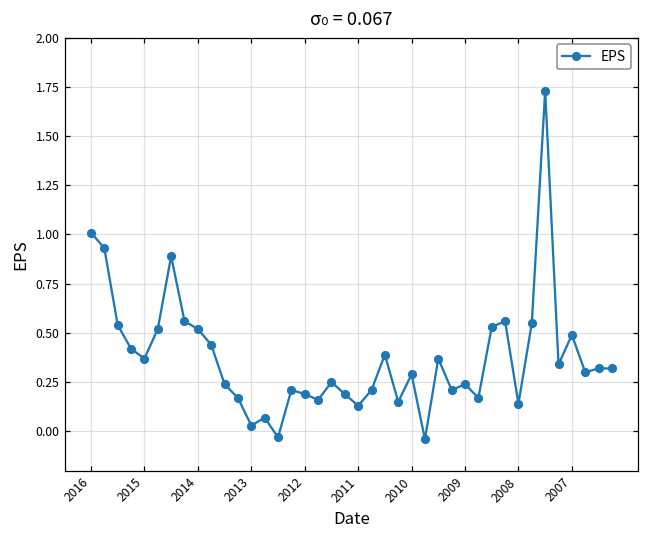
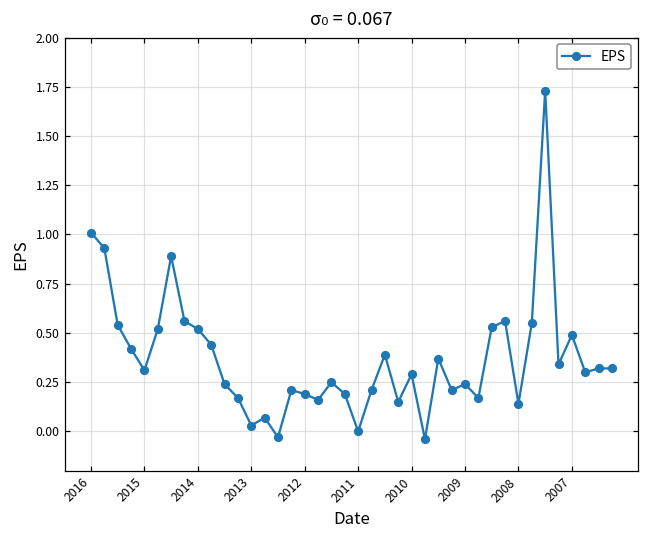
  {
    "2016": 1.01,
-   "2015": 0.37,
+   "2015": 0.31,
    "2014": 0.52,
    "2013": 0.03,
    "2012": 0.19,
-   "2011": 0.13,
+   "2011": 0.00,
    "2010": 0.29,
    "2009": 0.24,
    "2008": 0.14,
    "2007": 0.49
  }
